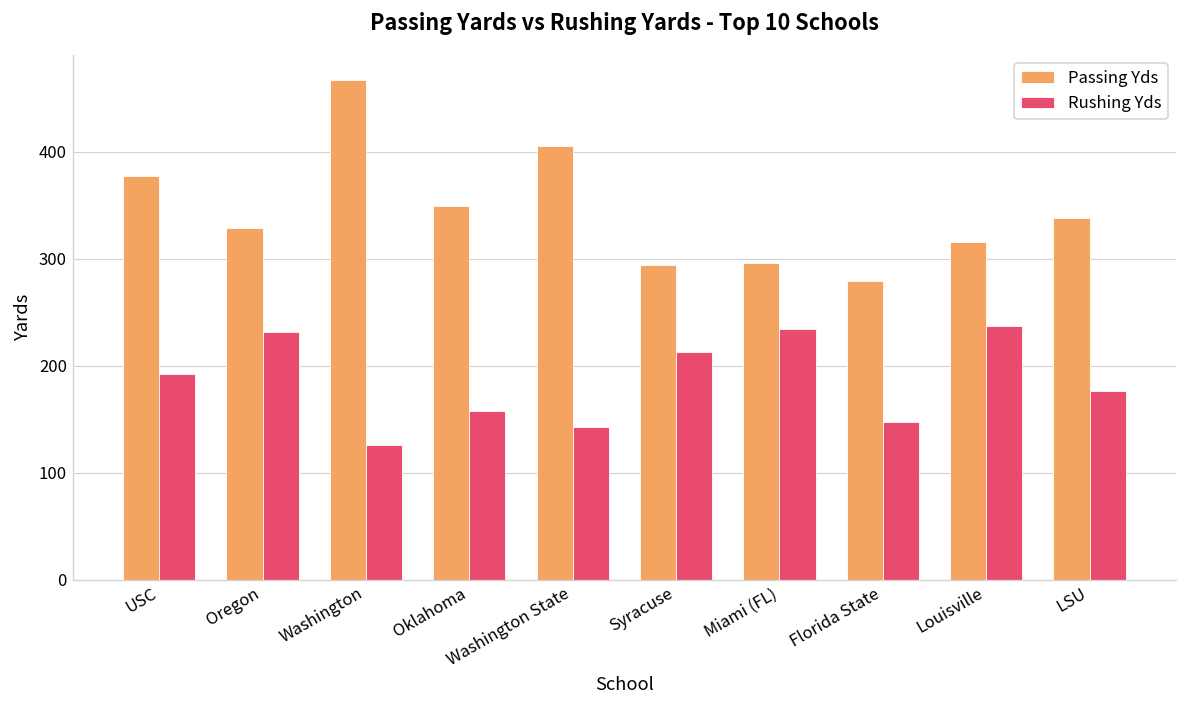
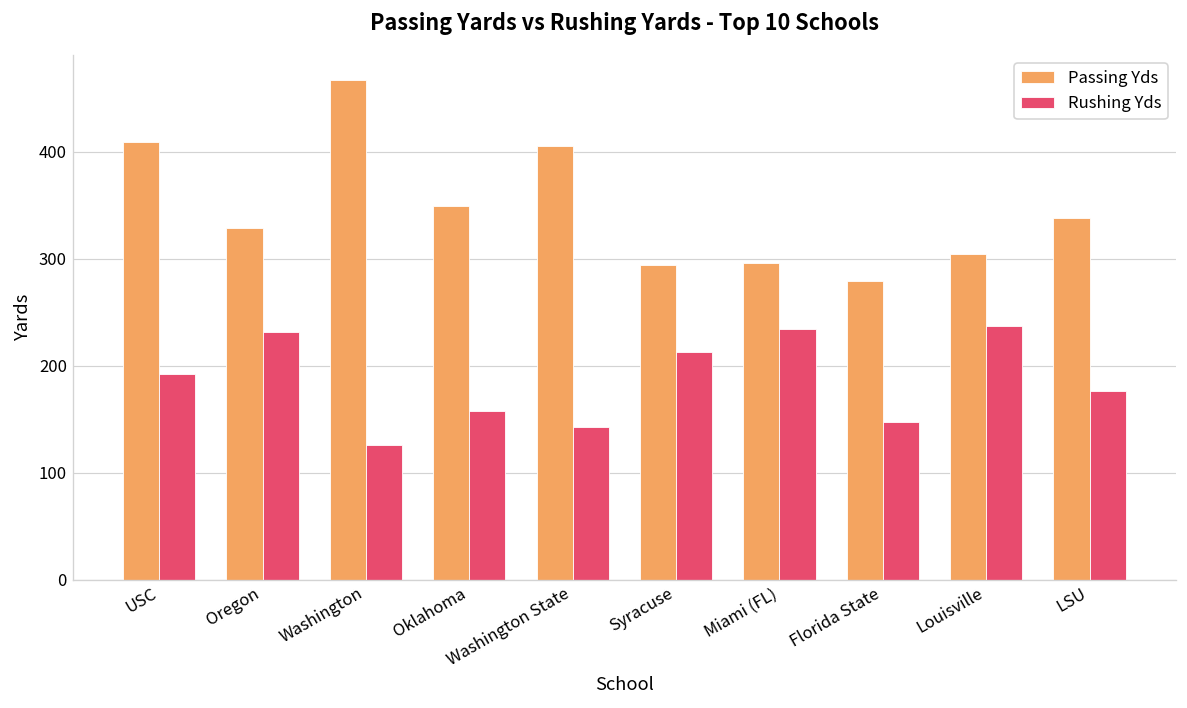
  {
    "Passing Yds": {
-     "USC": 380,
+     "USC": 410,
      "Oregon": 330,
      "Washington": 470,
      "Oklahoma": 350,
      "Washington State": 410,
      "Syracuse": 290,
      "Miami (FL)": 300,
      "Florida State": 280,
-     "Louisville": 320,
+     "Louisville": 300,
      "LSU": 340
    },
    "Rushing Yds": {
      "USC": 190,
      "Oregon": 230,
      "Washington": 130,
      "Oklahoma": 160,
      "Washington State": 140,
      "Syracuse": 210,
      "Miami (FL)": 230,
      "Florida State": 150,
      "Louisville": 240,
      "LSU": 180
    }
  }
